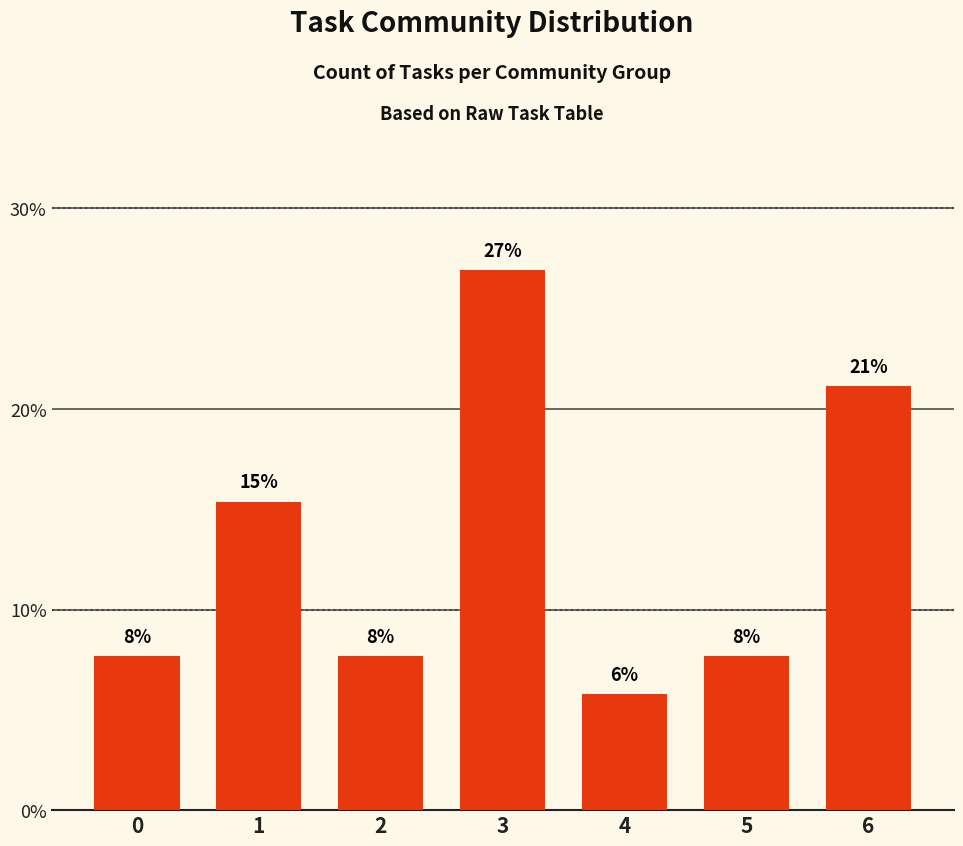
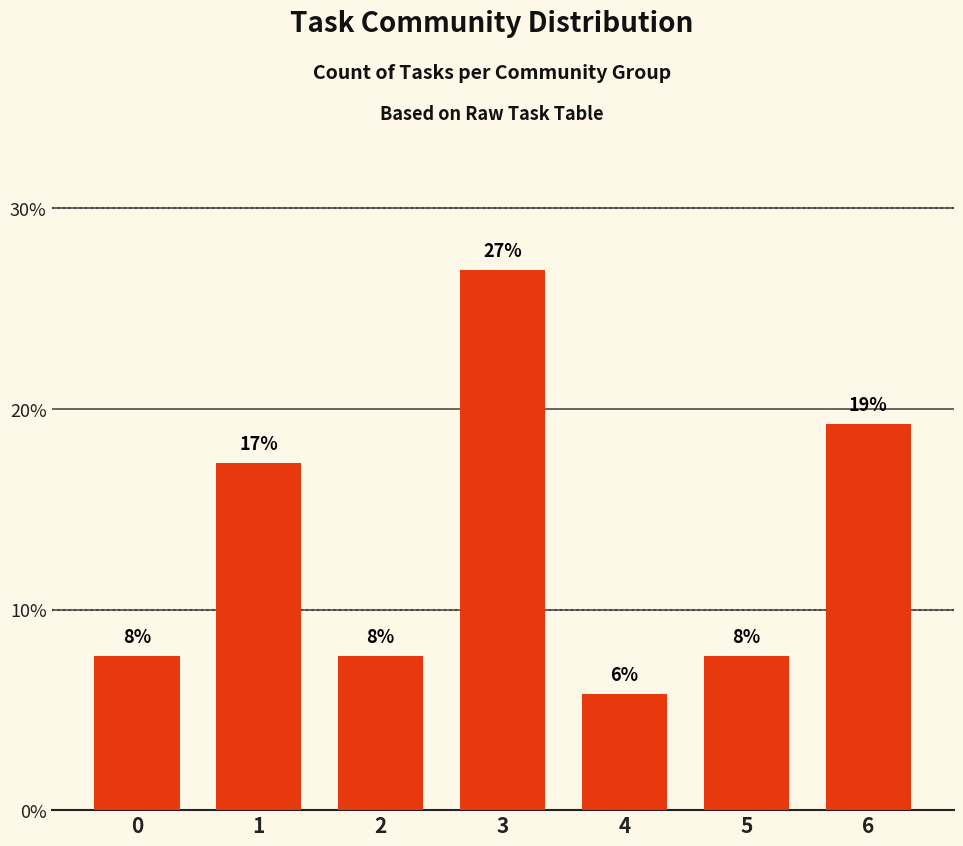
  {
    "0": "8%",
-   "1": "15%",
+   "1": "17%",
    "2": "8%",
    "3": "27%",
    "4": "6%",
    "5": "8%",
-   "6": "21%"
+   "6": "19%"
  }
